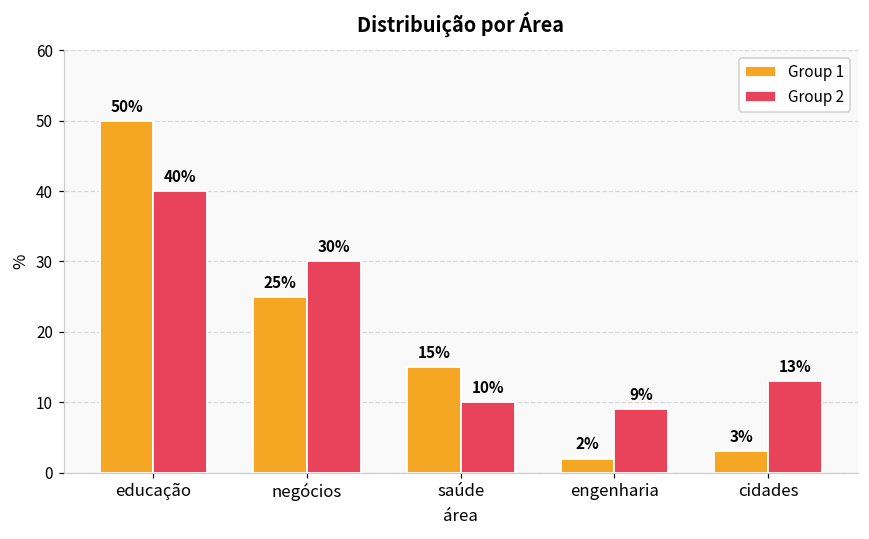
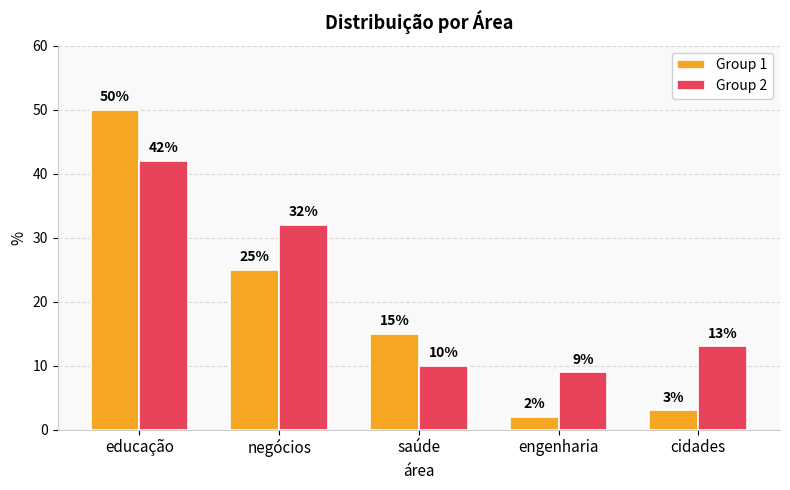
  {
    "Group 1": {
      "educação": "50%",
      "negócios": "25%",
      "saúde": "15%",
      "engenharia": "2%",
      "cidades": "3%"
    },
    "Group 2": {
-     "educação": "40%",
-     "negócios": "30%",
+     "educação": "42%",
+     "negócios": "32%",
      "saúde": "10%",
      "engenharia": "9%",
      "cidades": "13%"
    }
  }
